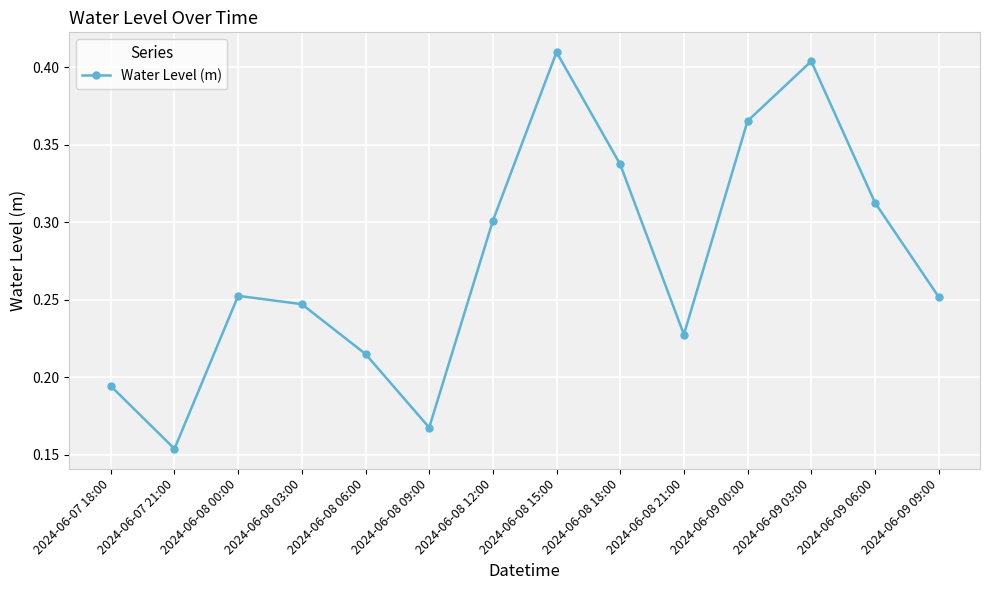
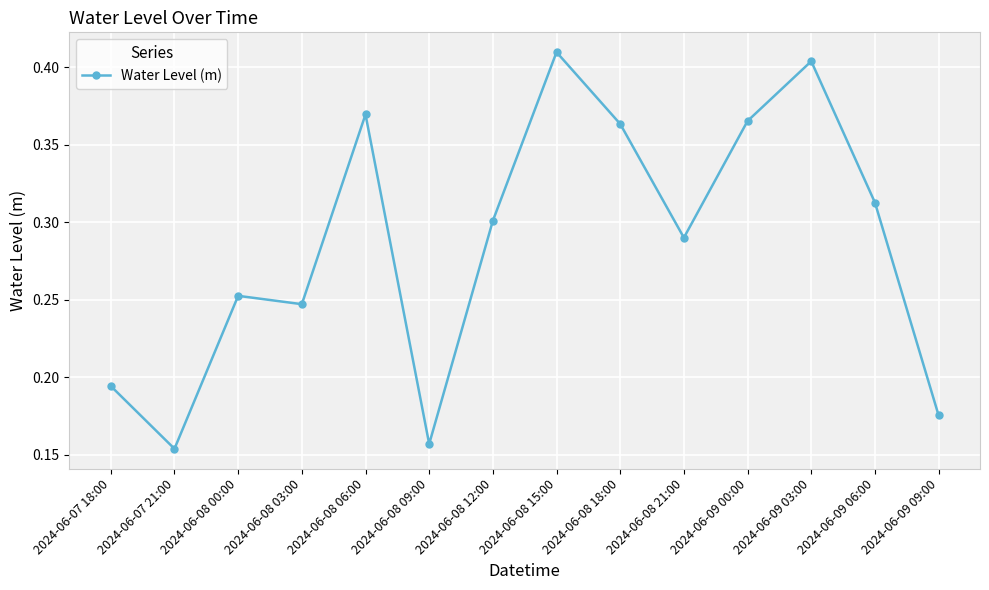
  {
    "2024-06-07 18:00": 0.194,
    "2024-06-07 21:00": 0.154,
    "2024-06-08 00:00": 0.253,
    "2024-06-08 03:00": 0.247,
-   "2024-06-08 06:00": 0.215,
-   "2024-06-08 09:00": 0.168,
+   "2024-06-08 06:00": 0.370,
+   "2024-06-08 09:00": 0.157,
    "2024-06-08 12:00": 0.301,
    "2024-06-08 15:00": 0.410,
-   "2024-06-08 18:00": 0.337,
-   "2024-06-08 21:00": 0.228,
+   "2024-06-08 18:00": 0.363,
+   "2024-06-08 21:00": 0.290,
    "2024-06-09 00:00": 0.365,
    "2024-06-09 03:00": 0.404,
    "2024-06-09 06:00": 0.313,
-   "2024-06-09 09:00": 0.252
+   "2024-06-09 09:00": 0.176
  }
